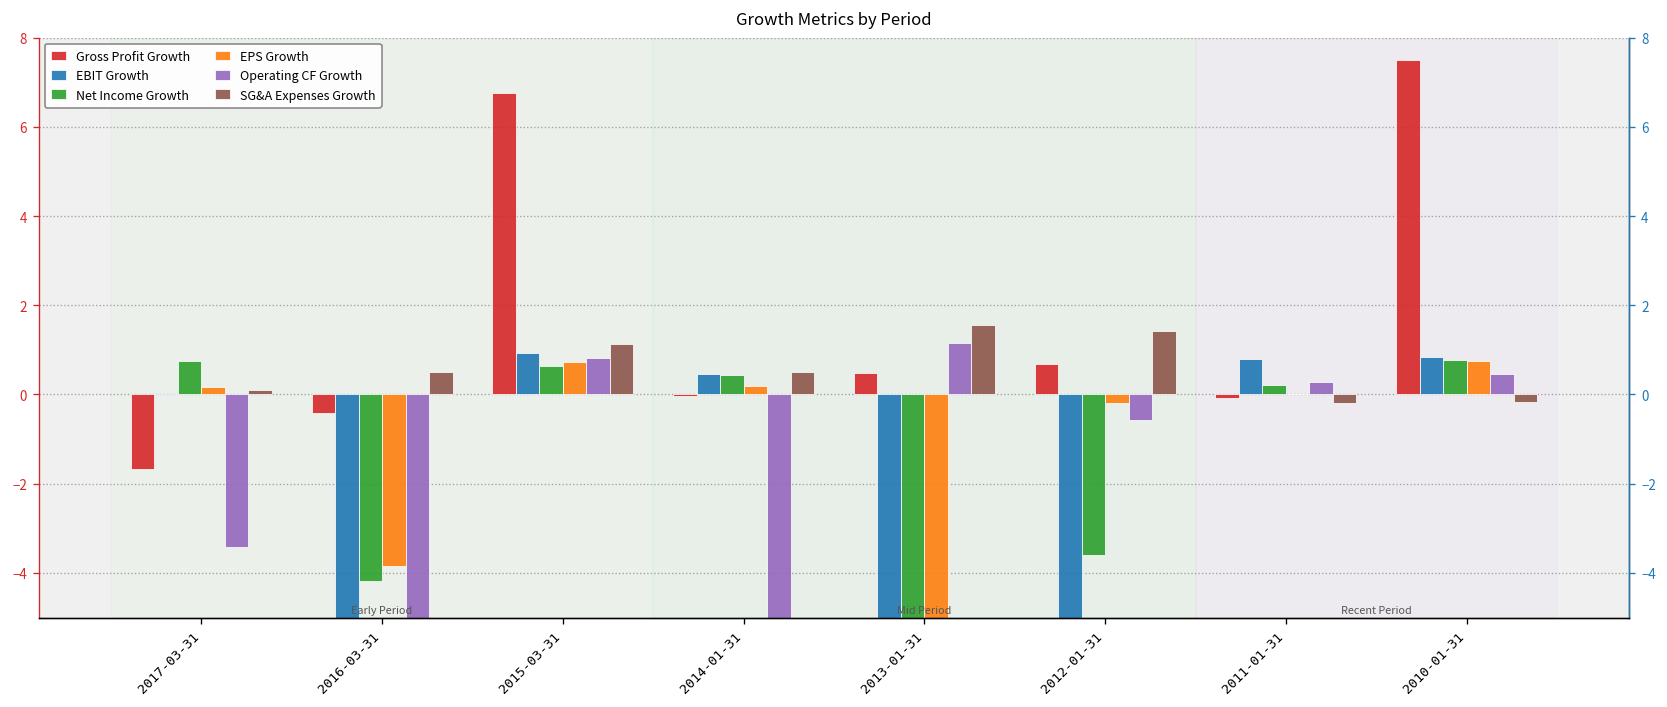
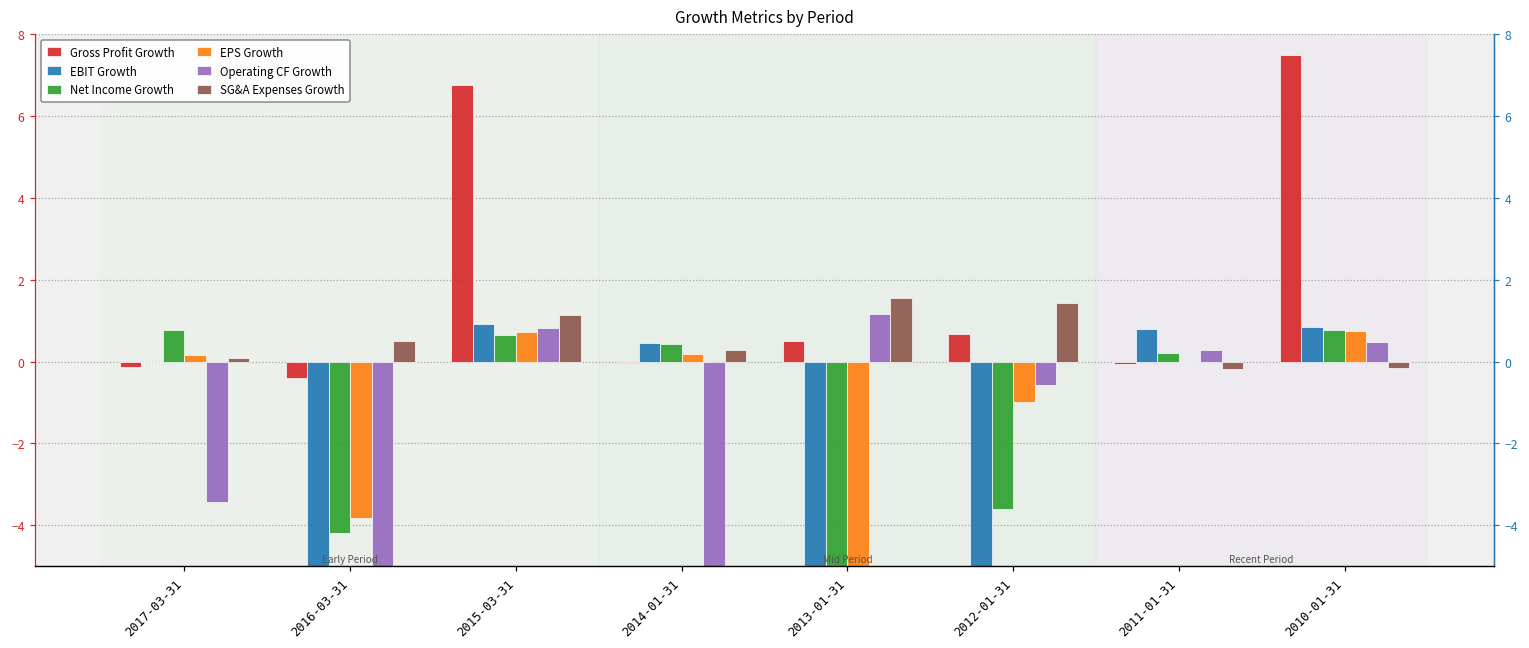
  {
    "Gross Profit Growth": {
-     "2017-03-31": -1.7,
+     "2017-03-31": -0.1,
      "2016-03-31": -0.4,
      "2015-03-31": 6.8,
      "2013-01-31": 0.5,
      "2012-01-31": 0.7,
      "2011-01-31": -0.1,
      "2010-01-31": 7.5
    },
    "EBIT Growth": {
      "2016-03-31": -5.0,
      "2015-03-31": 0.9,
      "2014-01-31": 0.5,
      "2013-01-31": -5.0,
      "2012-01-31": -5.0,
      "2011-01-31": 0.8,
      "2010-01-31": 0.8
    },
    "Net Income Growth": {
      "2017-03-31": 0.8,
      "2016-03-31": -4.2,
      "2015-03-31": 0.6,
      "2014-01-31": 0.4,
      "2013-01-31": -5.0,
      "2012-01-31": -3.6,
      "2011-01-31": 0.2,
      "2010-01-31": 0.8
    },
    "EPS Growth": {
      "2017-03-31": 0.2,
      "2016-03-31": -3.8,
      "2015-03-31": 0.7,
      "2014-01-31": 0.2,
      "2013-01-31": -5.0,
-     "2012-01-31": -0.2,
+     "2012-01-31": -1.0,
      "2011-01-31": 0.0,
      "2010-01-31": 0.8
    },
    "Operating CF Growth": {
      "2017-03-31": -3.4,
      "2016-03-31": -5.0,
      "2015-03-31": 0.8,
      "2014-01-31": -5.0,
      "2013-01-31": 1.2,
      "2012-01-31": -0.6,
      "2011-01-31": 0.3,
      "2010-01-31": 0.5
    },
    "SG&A Expenses Growth": {
      "2017-03-31": 0.1,
      "2016-03-31": 0.5,
      "2015-03-31": 1.1,
-     "2014-01-31": 0.5,
+     "2014-01-31": 0.3,
      "2013-01-31": 1.6,
      "2012-01-31": 1.4,
      "2011-01-31": -0.2,
      "2010-01-31": -0.2
    }
  }
